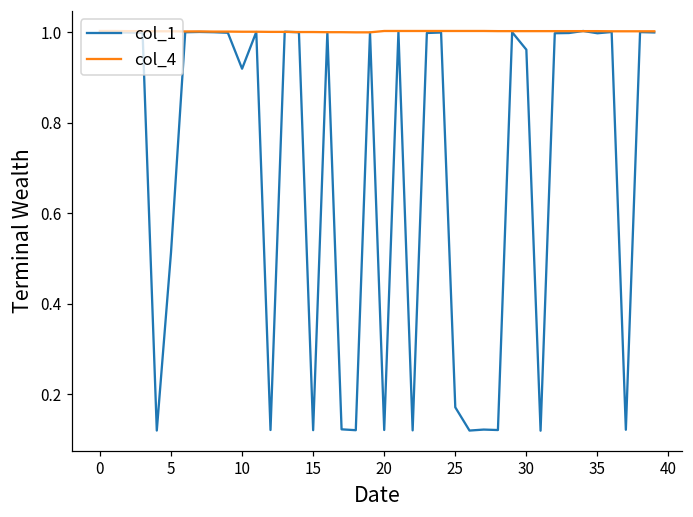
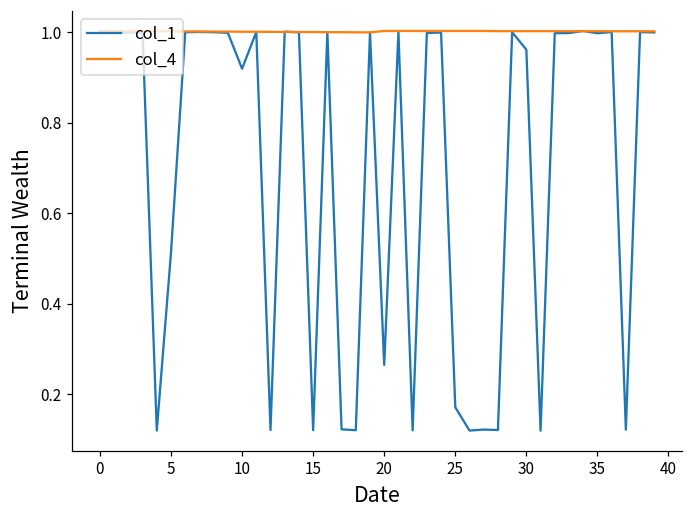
  {
    "col_1": {
      "5": 0.51,
      "10": 0.92,
      "15": 0.12,
-     "20": 0.12,
+     "20": 0.26,
      "25": 0.17,
      "30": 0.96
    },
    "col_4": {
      "10": 1.00,
      "15": 1.00,
      "20": 1.00,
      "25": 1.00,
      "30": 1.00
    }
  }
